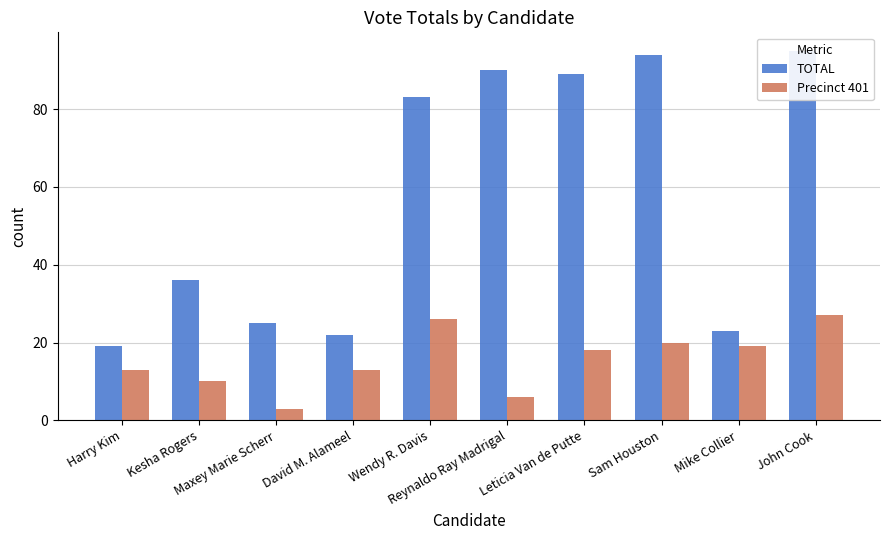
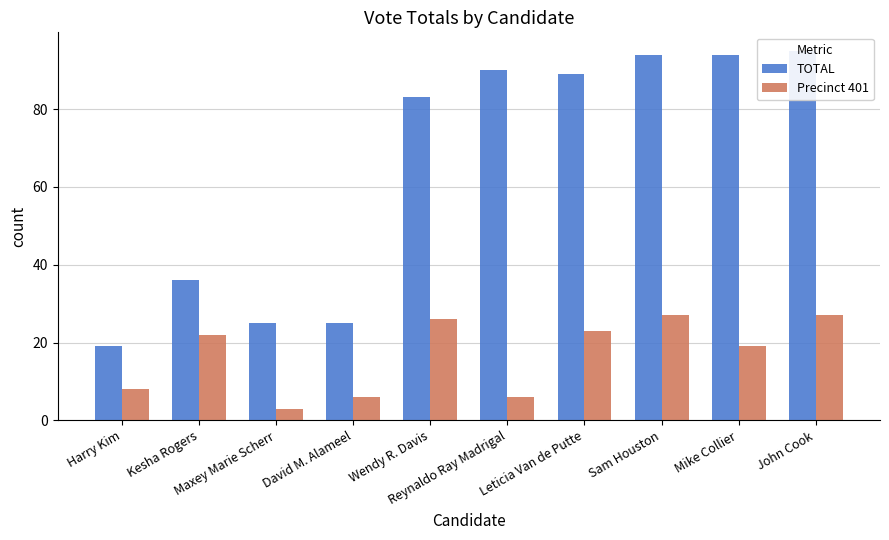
  {
    "TOTAL": {
      "Harry Kim": 19,
      "Kesha Rogers": 36,
      "Maxey Marie Scherr": 25,
-     "David M. Alameel": 22,
+     "David M. Alameel": 25,
      "Wendy R. Davis": 83,
      "Reynaldo Ray Madrigal": 90,
      "Leticia Van de Putte": 89,
      "Sam Houston": 94,
-     "Mike Collier": 23
+     "Mike Collier": 94
    },
    "Precinct 401": {
-     "Harry Kim": 13,
-     "Kesha Rogers": 10,
+     "Harry Kim": 8,
+     "Kesha Rogers": 22,
      "Maxey Marie Scherr": 3,
-     "David M. Alameel": 13,
+     "David M. Alameel": 6,
      "Wendy R. Davis": 26,
      "Reynaldo Ray Madrigal": 6,
-     "Leticia Van de Putte": 18,
-     "Sam Houston": 20,
+     "Leticia Van de Putte": 23,
+     "Sam Houston": 27,
      "Mike Collier": 19,
      "John Cook": 27
    }
  }
